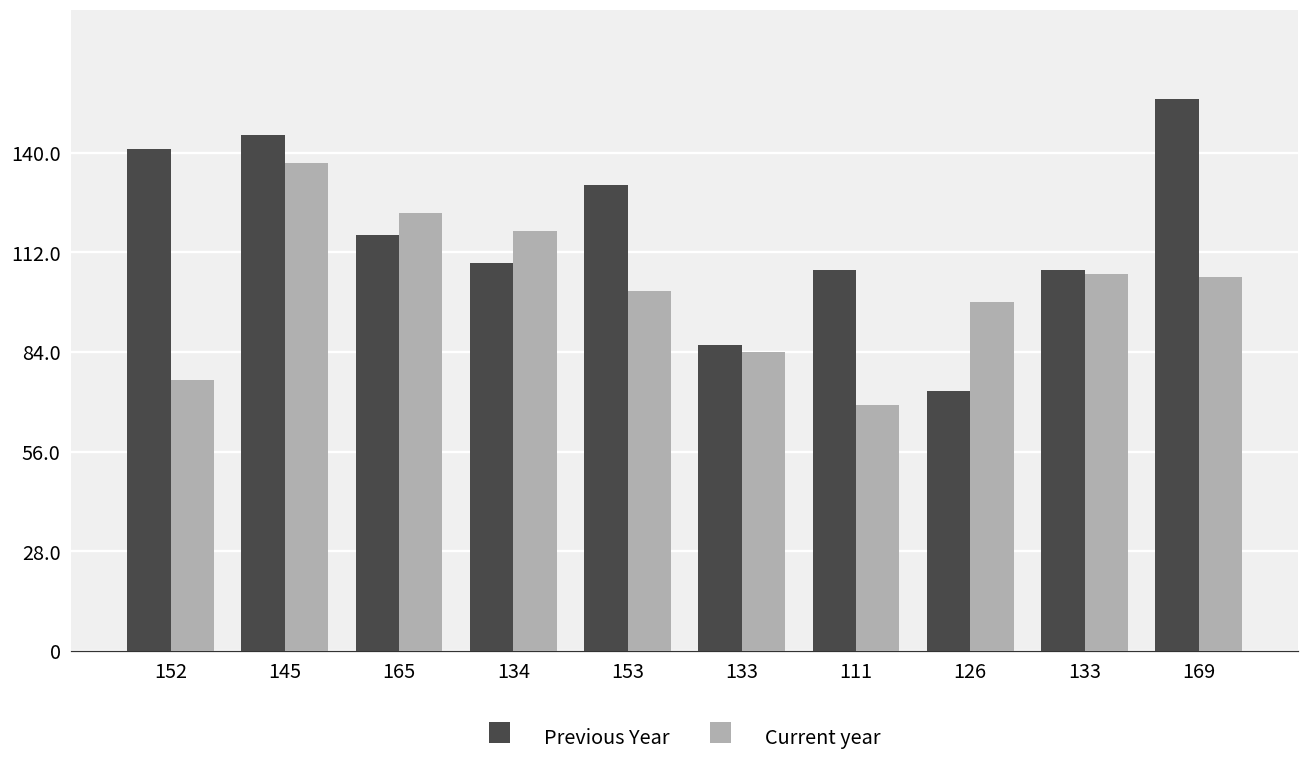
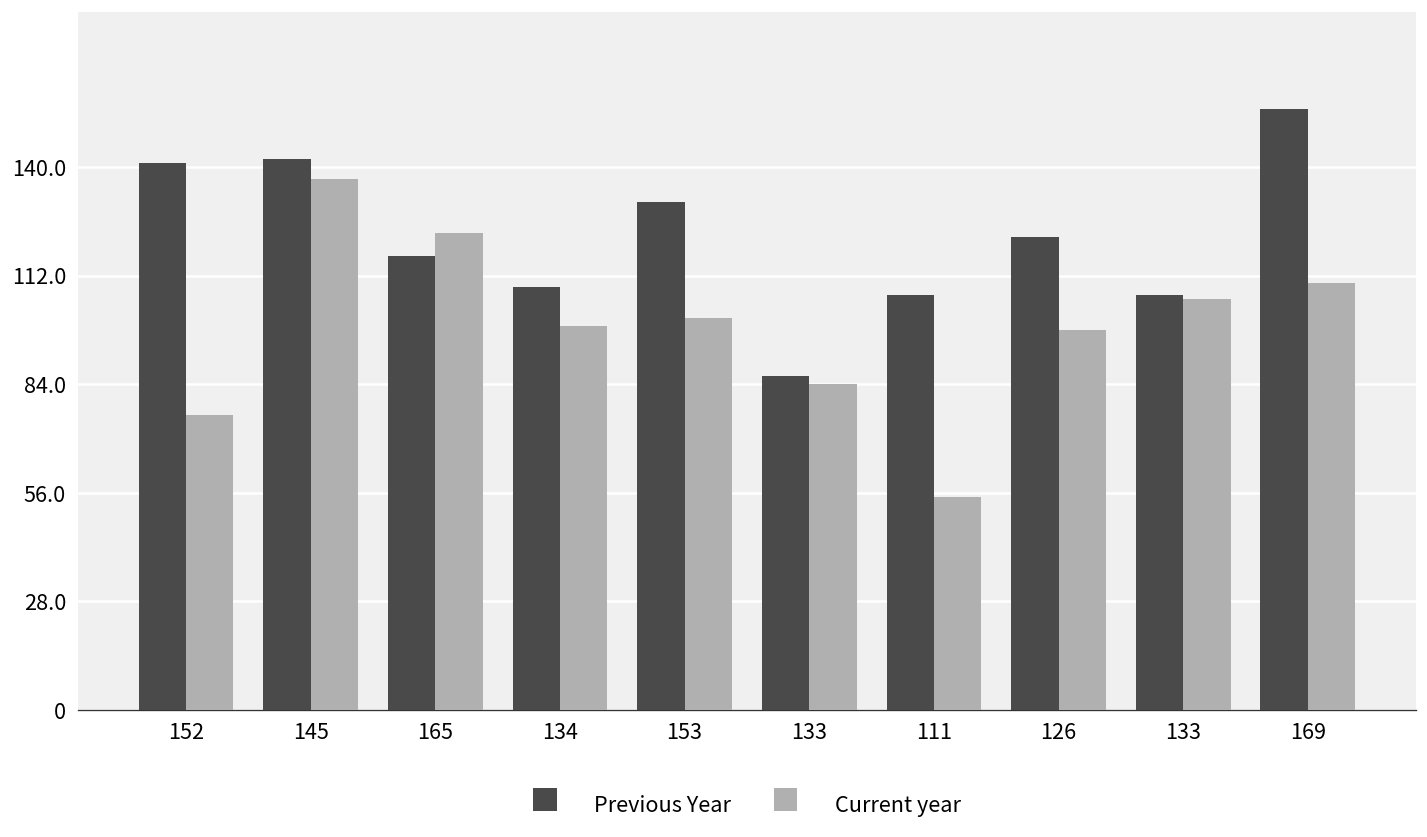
  {
    "Previous Year": {
      "152": 141,
-     "145": 145,
+     "145": 142,
      "165": 117,
      "134": 109,
      "153": 131,
      "111": 107,
-     "126": 73,
+     "126": 122,
      "169": 155
    },
    "Current year": {
      "152": 76,
      "145": 137,
      "165": 123,
-     "134": 118,
+     "134": 99,
      "153": 101,
-     "111": 69,
+     "111": 55,
      "126": 98,
-     "169": 105
+     "169": 110
    }
  }
